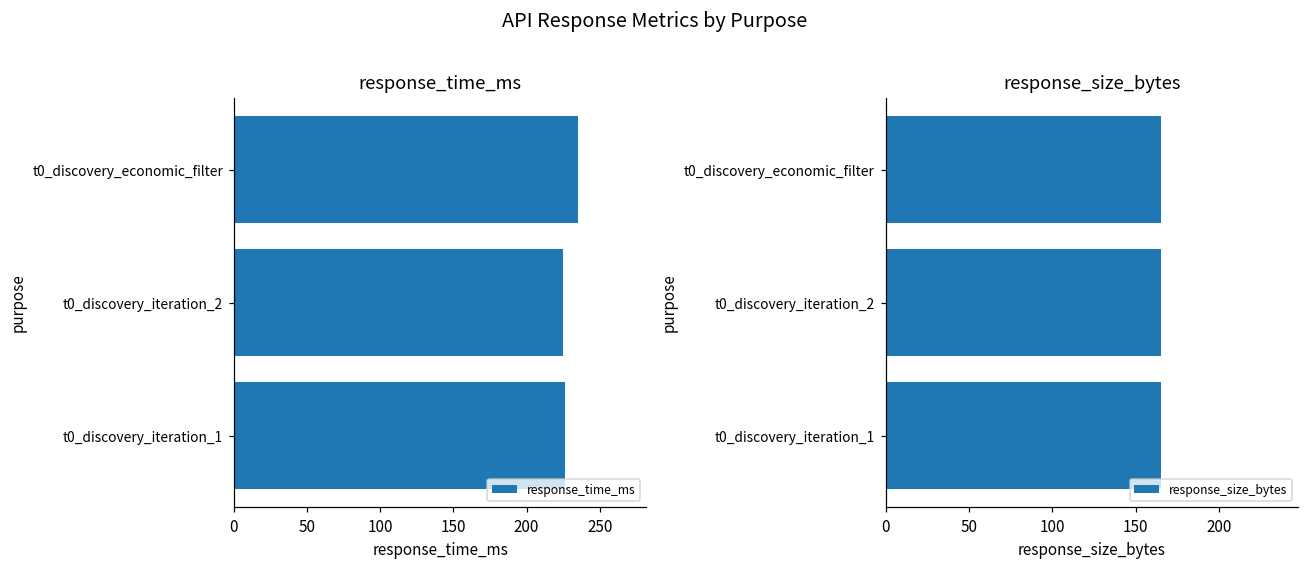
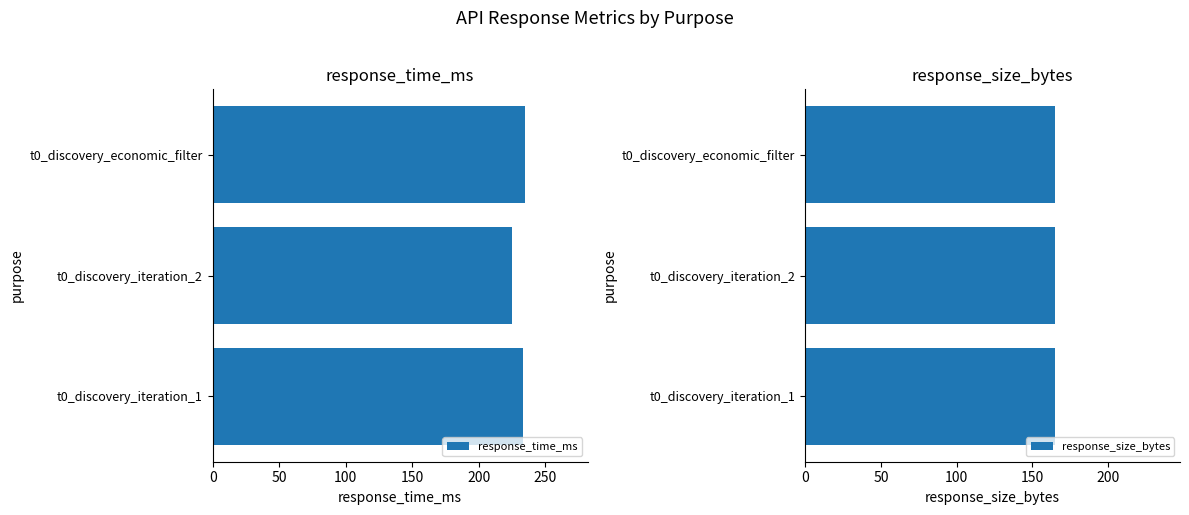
  {
    "response_time_ms": {
      "t0_discovery_economic_filter": 235,
      "t0_discovery_iteration_2": 225,
-     "t0_discovery_iteration_1": 226
+     "t0_discovery_iteration_1": 233
    },
    "response_size_bytes": {
      "t0_discovery_economic_filter": 165,
      "t0_discovery_iteration_2": 165,
      "t0_discovery_iteration_1": 165
    }
  }
